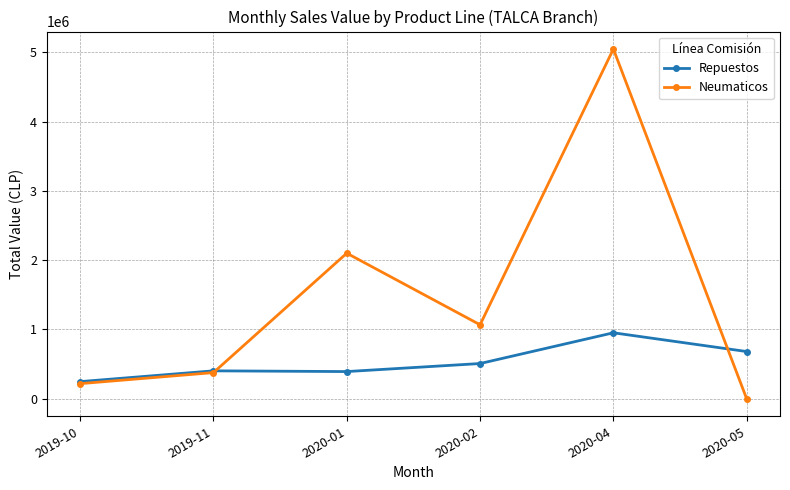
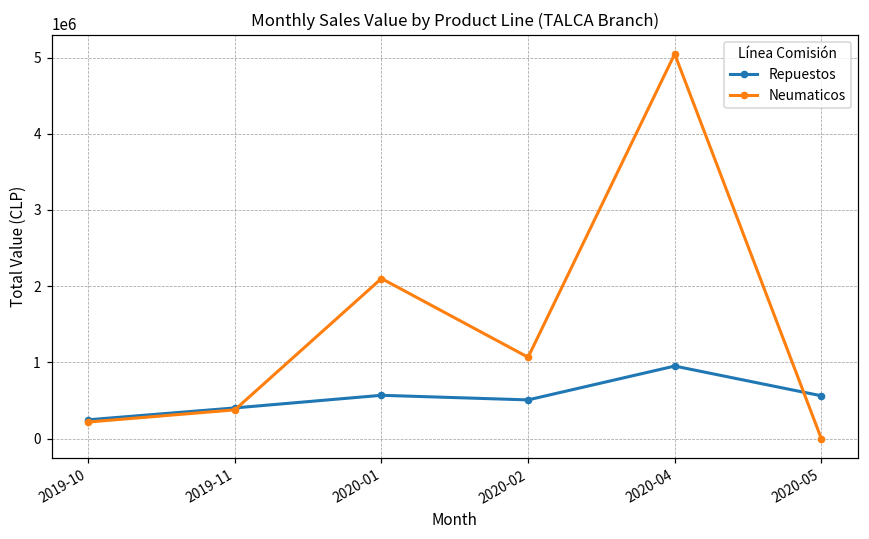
  {
    "Repuestos": {
-     "2020-01": 400000,
+     "2020-01": 600000,
      "2020-02": 500000,
      "2020-04": 1000000,
-     "2020-05": 700000
+     "2020-05": 600000
    },
    "Neumaticos": {
      "2020-01": 2100000,
      "2020-02": 1100000,
      "2020-04": 5000000,
      "2020-05": 0
    }
  }
